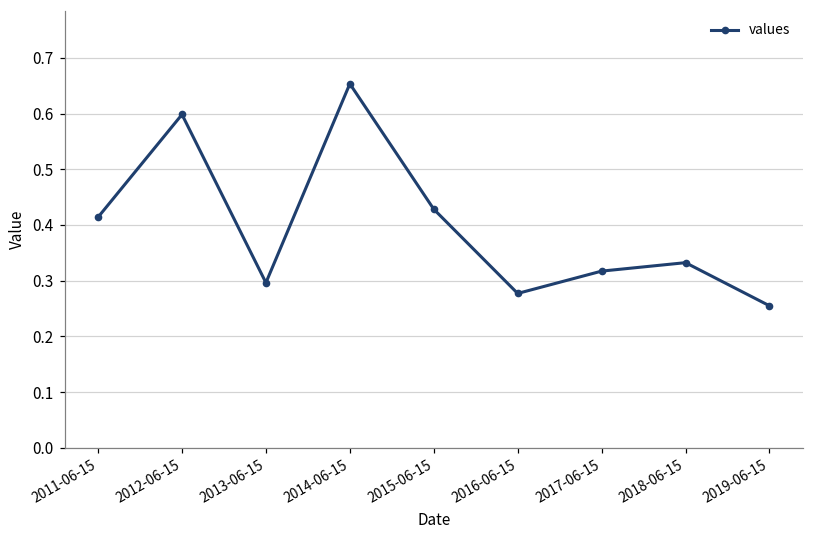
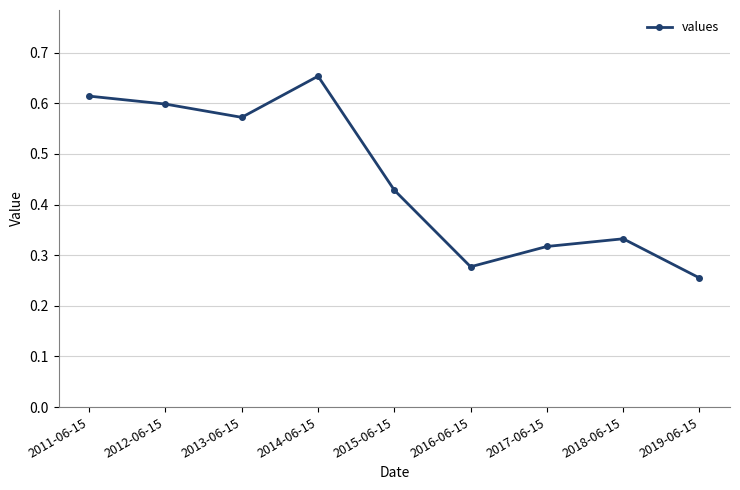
  {
-   "2011-06-15": 0.41,
+   "2011-06-15": 0.61,
    "2012-06-15": 0.60,
-   "2013-06-15": 0.30,
+   "2013-06-15": 0.57,
    "2014-06-15": 0.65,
    "2015-06-15": 0.43,
    "2016-06-15": 0.28,
    "2017-06-15": 0.32,
    "2018-06-15": 0.33,
    "2019-06-15": 0.25
  }
